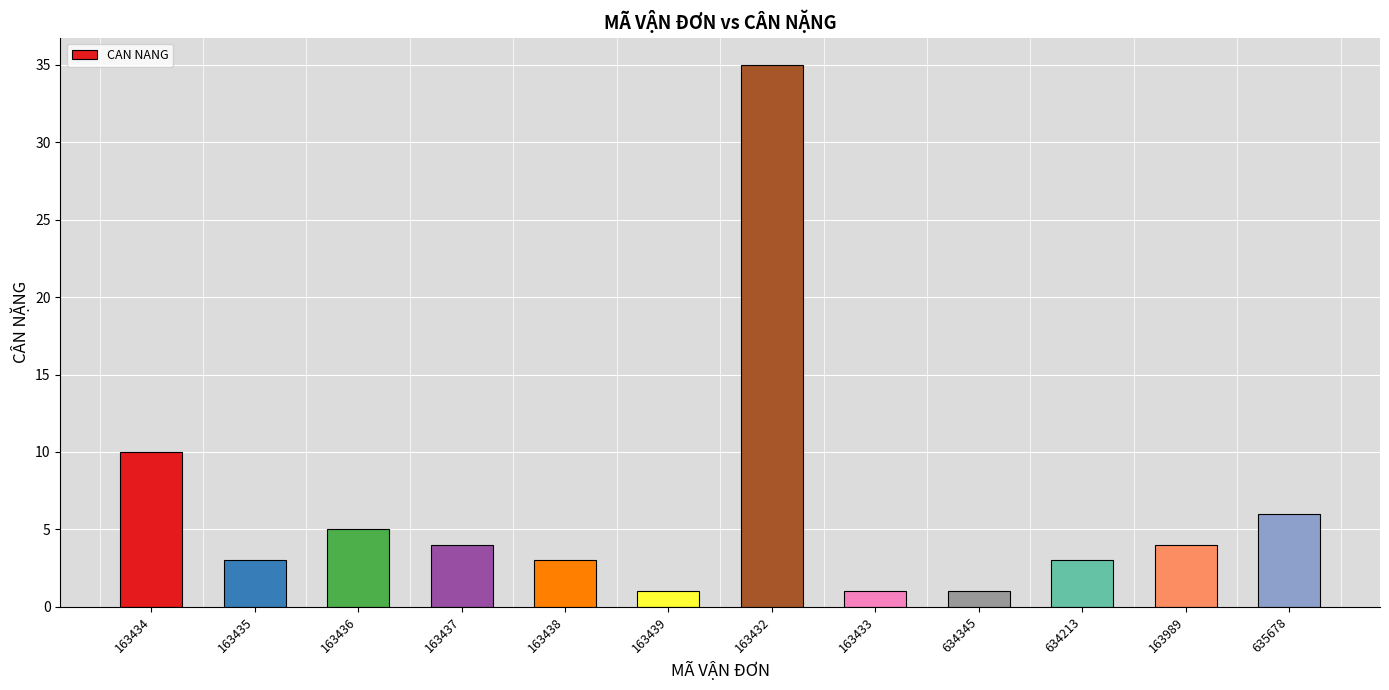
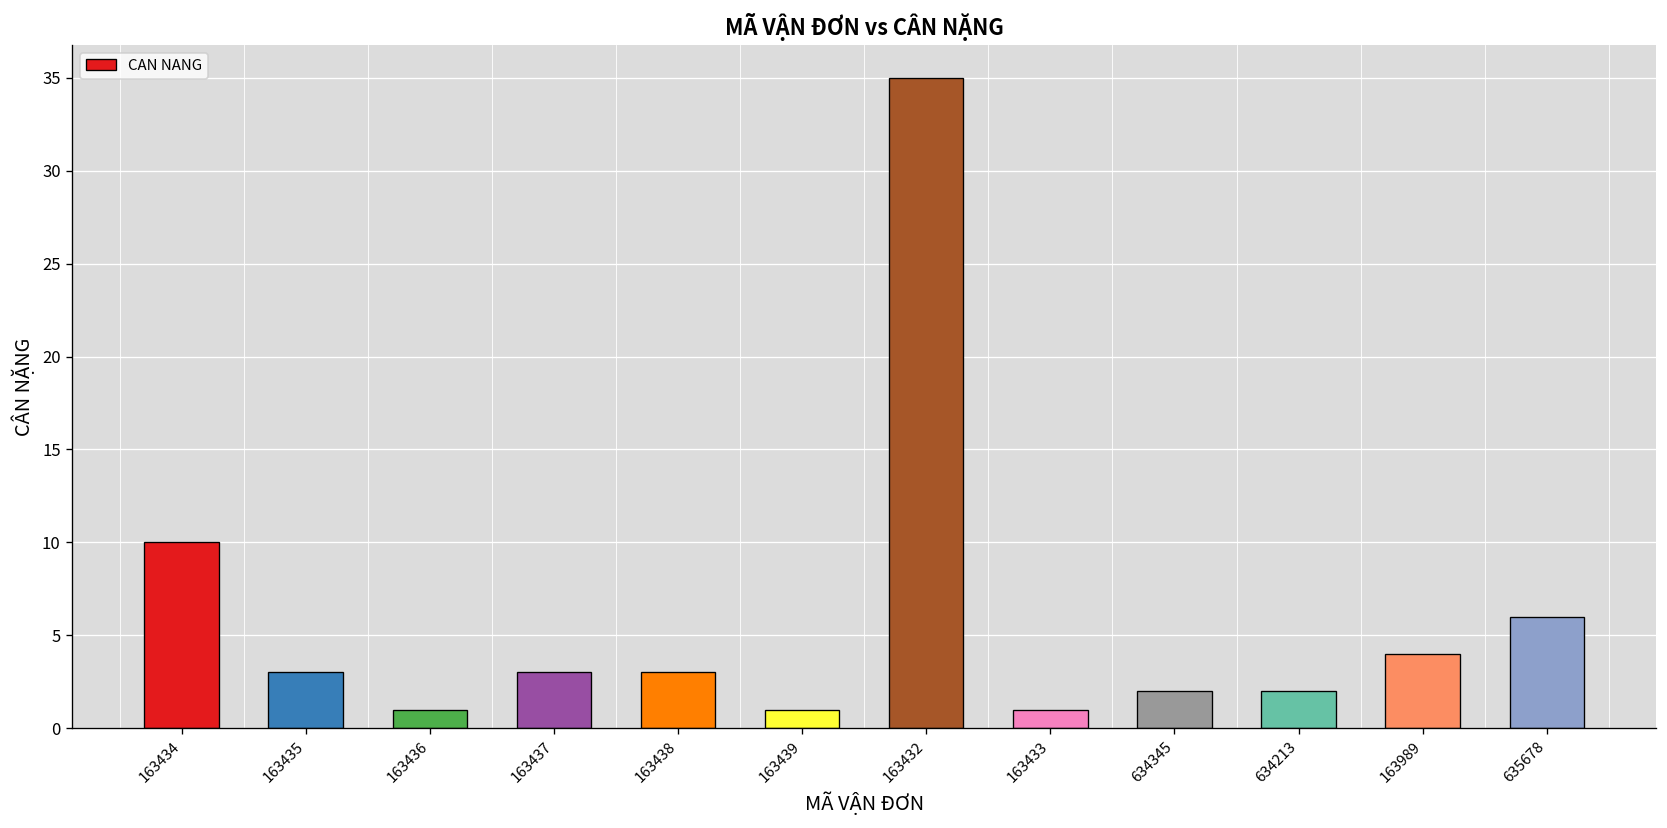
  {
    "163434": 10,
    "163435": 3,
-   "163436": 5,
-   "163437": 4,
+   "163436": 1,
+   "163437": 3,
    "163438": 3,
    "163439": 1,
    "163432": 35,
    "163433": 1,
-   "634345": 1,
-   "634213": 3,
+   "634345": 2,
+   "634213": 2,
    "163989": 4,
    "635678": 6
  }
